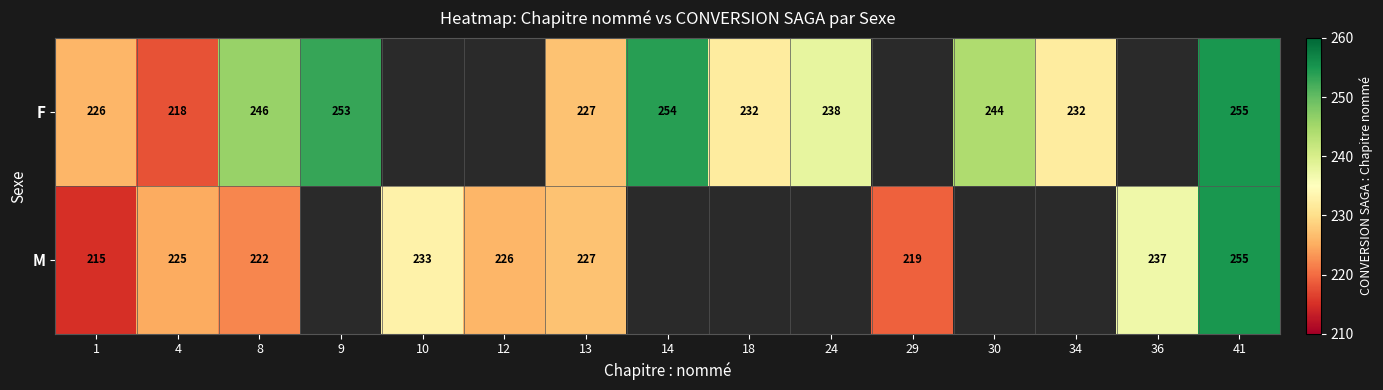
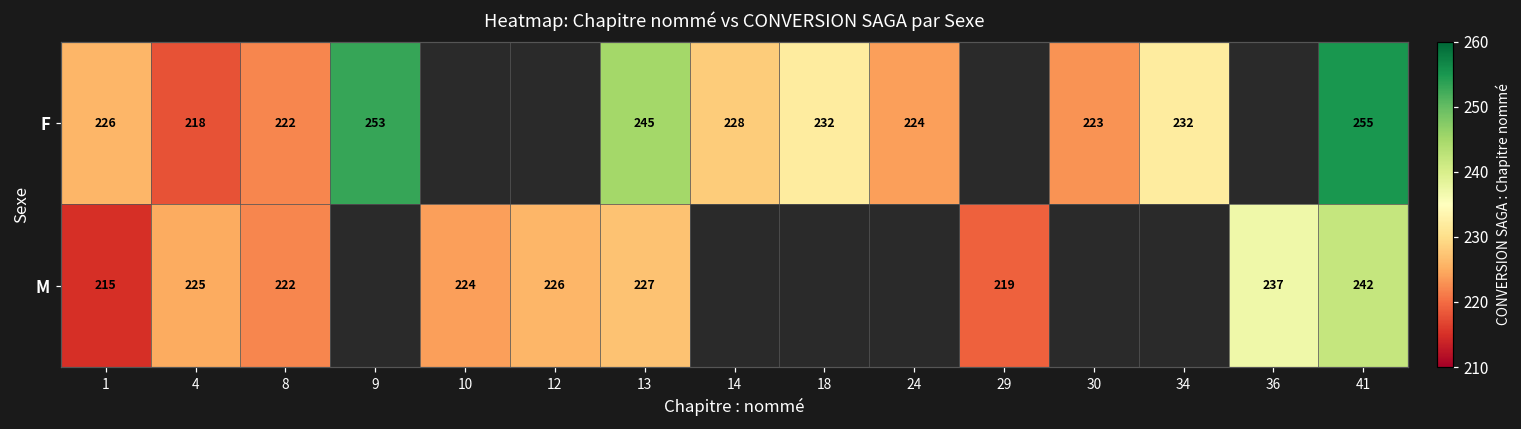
  {
    "F": {
      "1": 226,
      "4": 218,
-     "8": 246,
+     "8": 222,
      "9": 253,
-     "13": 227,
-     "14": 254,
+     "13": 245,
+     "14": 228,
      "18": 232,
-     "24": 238,
-     "30": 244,
+     "24": 224,
+     "30": 223,
      "34": 232,
      "41": 255
    },
    "M": {
      "1": 215,
      "4": 225,
      "8": 222,
-     "10": 233,
+     "10": 224,
      "12": 226,
      "13": 227,
      "29": 219,
      "36": 237,
-     "41": 255
+     "41": 242
    }
  }
